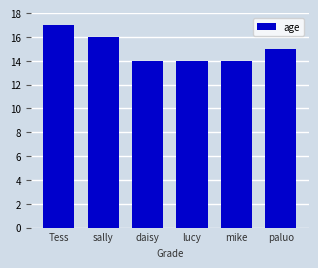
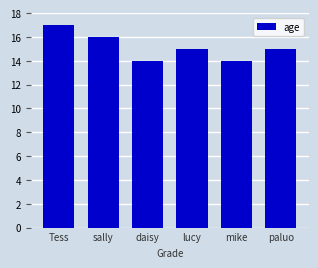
  {
    "Tess": 17,
    "sally": 16,
    "daisy": 14,
-   "lucy": 14,
+   "lucy": 15,
    "mike": 14,
    "paluo": 15
  }
